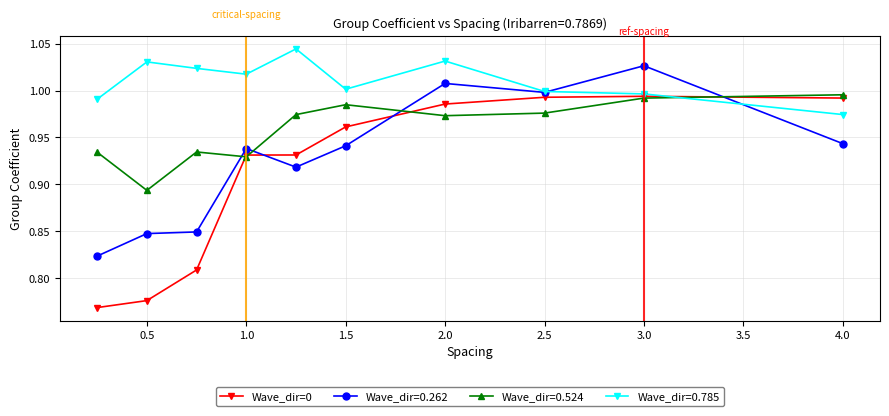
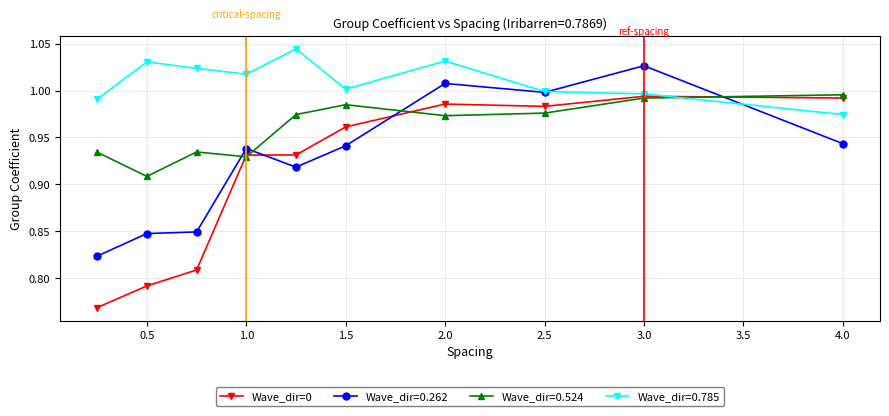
  {
    "Wave_dir=0": {
-     "0.5": 0.78,
+     "0.5": 0.79,
      "1.5": 0.96,
      "2.0": 0.99,
-     "2.5": 0.99,
+     "2.5": 0.98,
      "4.0": 0.99
    },
    "Wave_dir=0.262": {
      "0.5": 0.85,
      "1.0": 0.94,
      "1.5": 0.94,
      "2.0": 1.01,
      "3.0": 1.03,
      "4.0": 0.94
    },
    "Wave_dir=0.524": {
-     "0.5": 0.89,
+     "0.5": 0.91,
      "1.5": 0.98,
      "2.0": 0.97,
      "2.5": 0.98,
      "4.0": 1.00
    },
    "Wave_dir=0.785": {
      "0.5": 1.03,
      "1.0": 1.02,
      "1.5": 1.00,
      "2.0": 1.03,
      "4.0": 0.97
    }
  }
